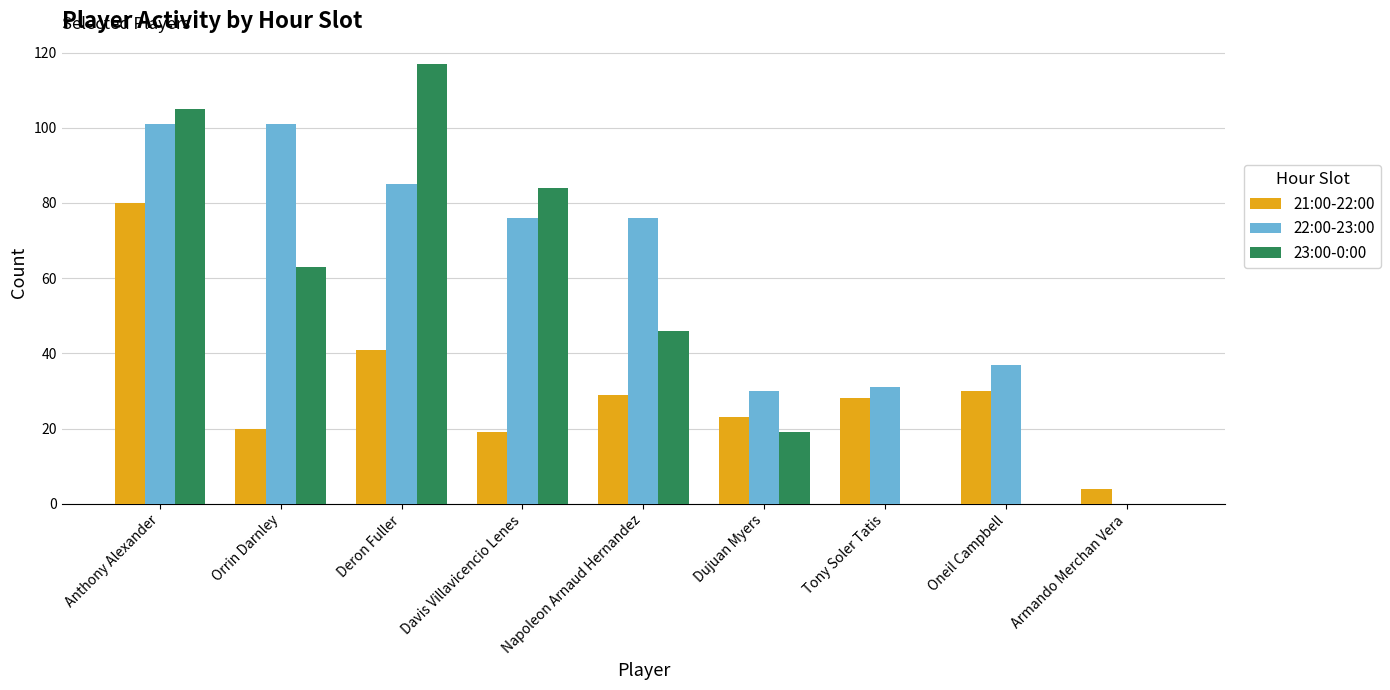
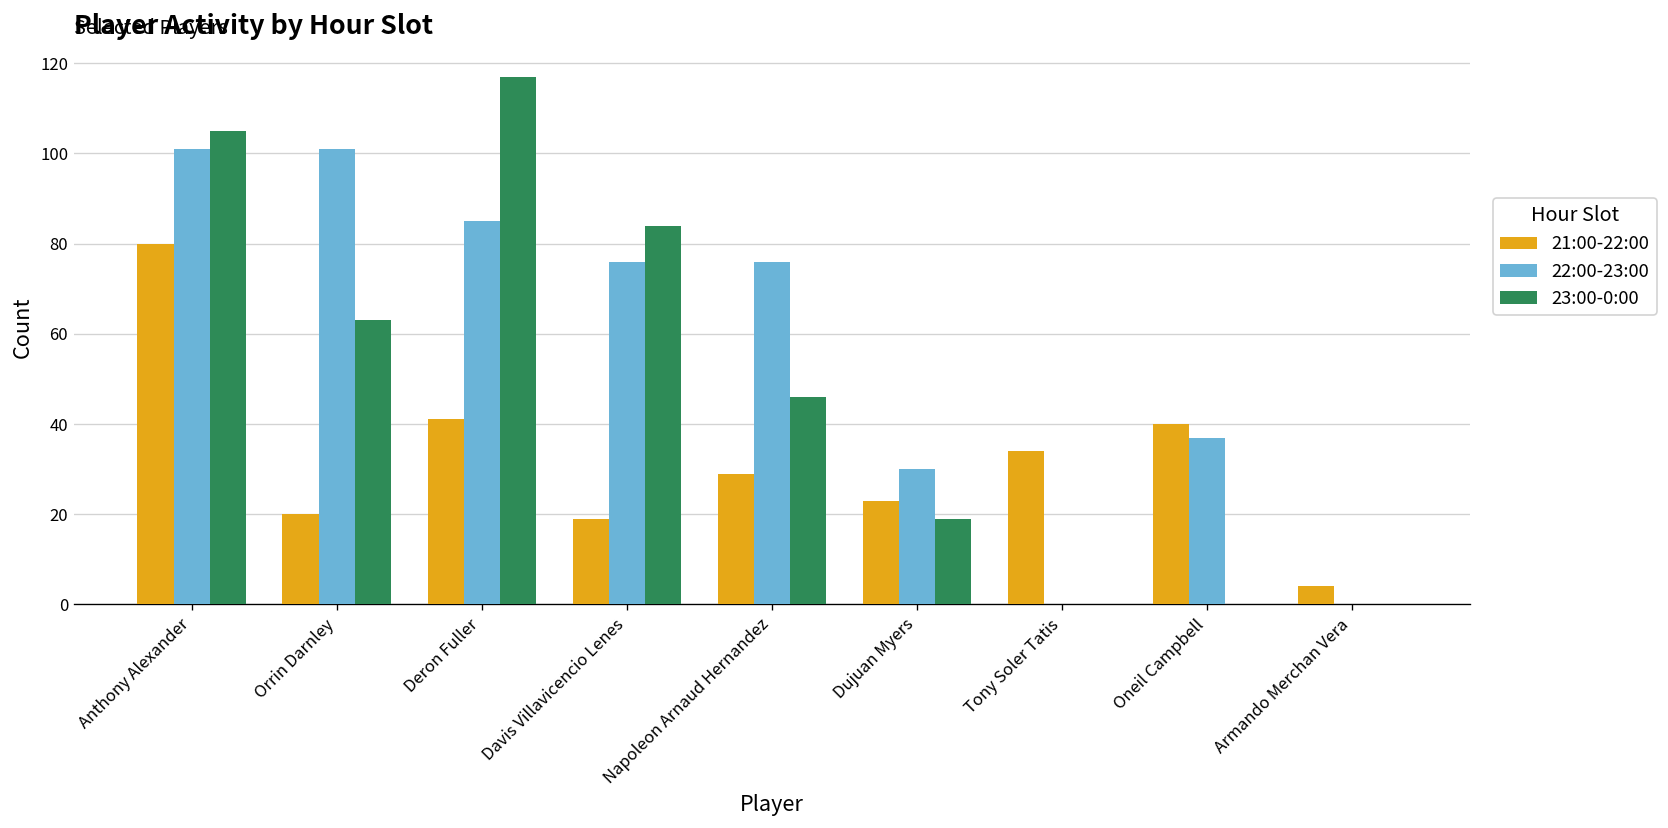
  {
    "21:00-22:00": {
      "Anthony Alexander": 80,
      "Orrin Darnley": 20,
      "Deron Fuller": 41,
      "Davis Villavicencio Lenes": 19,
      "Napoleon Arnaud Hernandez": 29,
      "Dujuan Myers": 23,
-     "Tony Soler Tatis": 28,
-     "Oneil Campbell": 30,
+     "Tony Soler Tatis": 34,
+     "Oneil Campbell": 40,
      "Armando Merchan Vera": 4
    },
    "22:00-23:00": {
      "Anthony Alexander": 101,
      "Orrin Darnley": 101,
      "Deron Fuller": 85,
      "Davis Villavicencio Lenes": 76,
      "Napoleon Arnaud Hernandez": 76,
      "Dujuan Myers": 30,
-     "Tony Soler Tatis": 31,
+     "Tony Soler Tatis": 0,
      "Oneil Campbell": 37,
      "Armando Merchan Vera": 0
    },
    "23:00-0:00": {
      "Anthony Alexander": 105,
      "Orrin Darnley": 63,
      "Deron Fuller": 117,
      "Davis Villavicencio Lenes": 84,
      "Napoleon Arnaud Hernandez": 46,
      "Dujuan Myers": 19,
      "Tony Soler Tatis": 0,
      "Oneil Campbell": 0,
      "Armando Merchan Vera": 0
    }
  }
